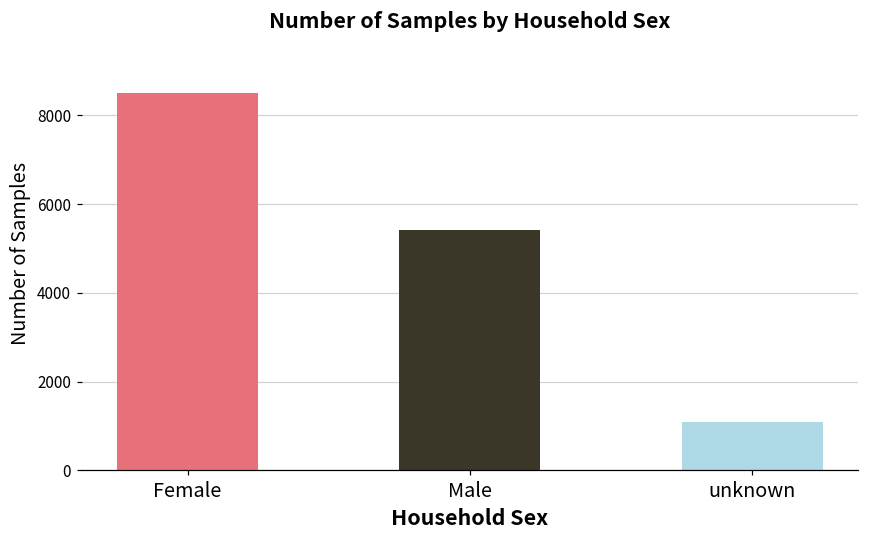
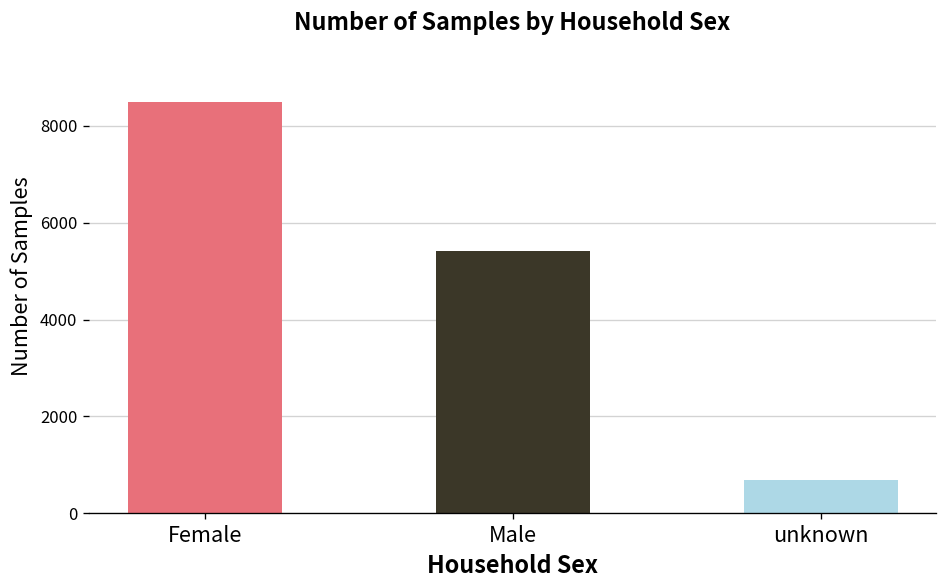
  {
    "Female": 8500,
    "Male": 5400,
-   "unknown": 1100
+   "unknown": 700
  }
